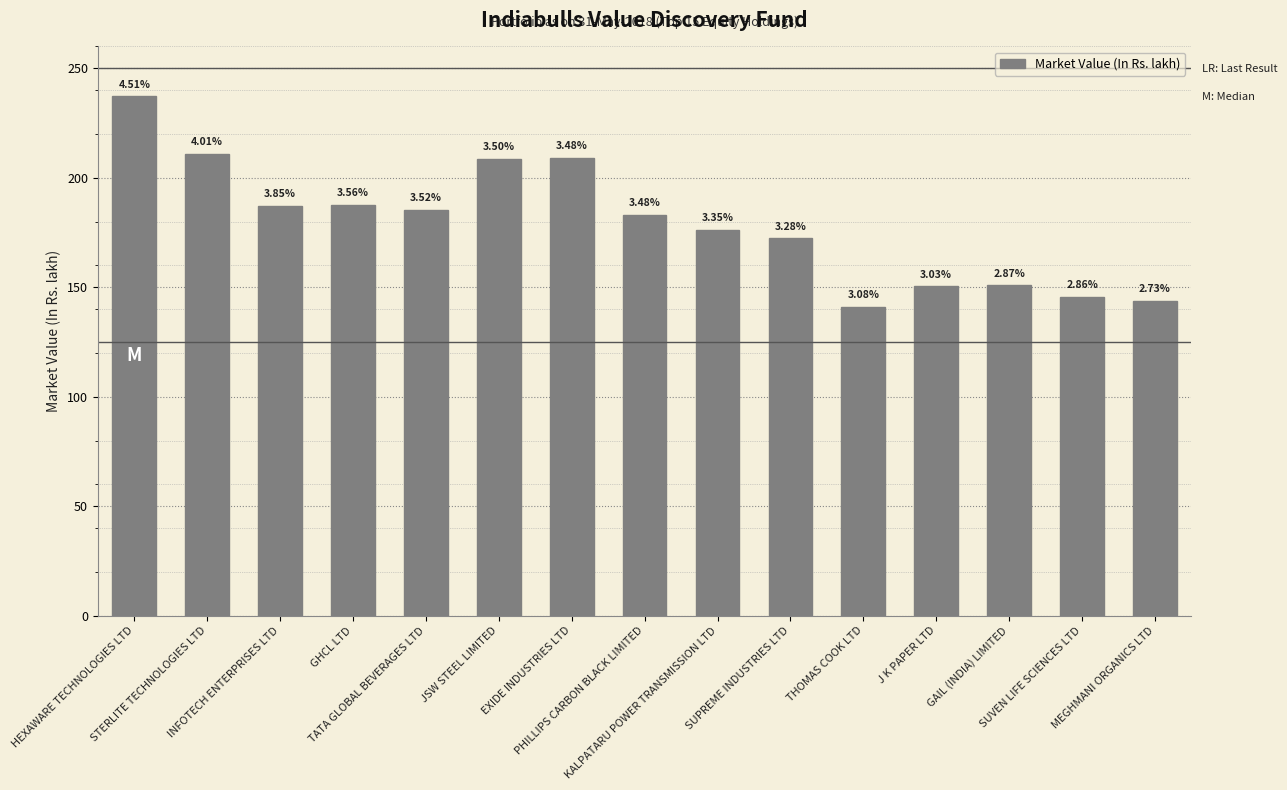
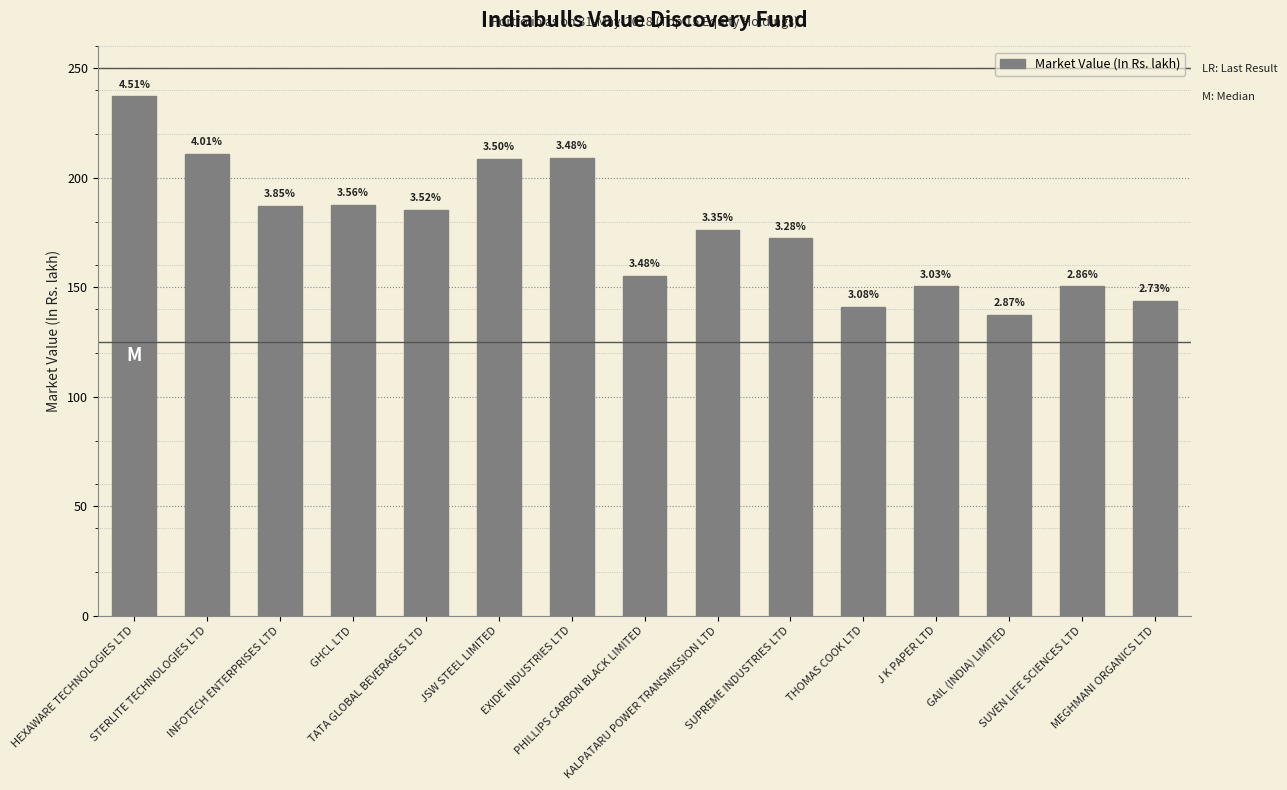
  {
-   "PHILLIPS CARBON BLACK LIMITED": 183,
-   "GAIL (INDIA) LIMITED": 151,
-   "SUVEN LIFE SCIENCES LTD": 146
+   "PHILLIPS CARBON BLACK LIMITED": 155,
+   "GAIL (INDIA) LIMITED": 138,
+   "SUVEN LIFE SCIENCES LTD": 150
  }
